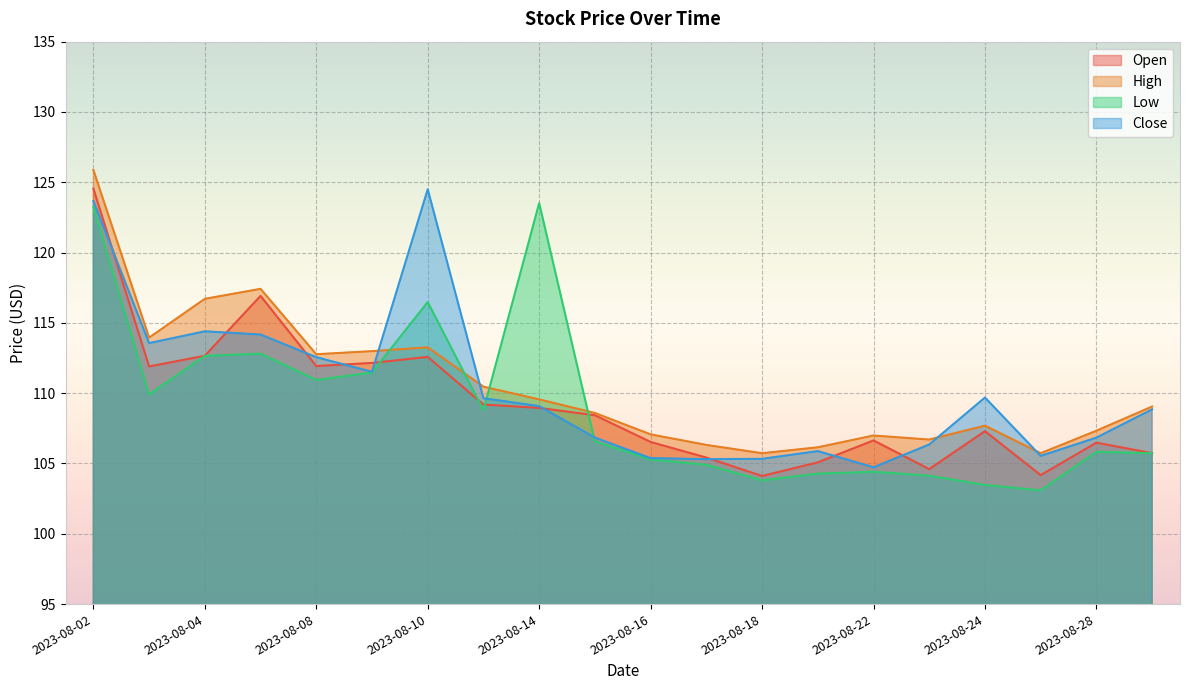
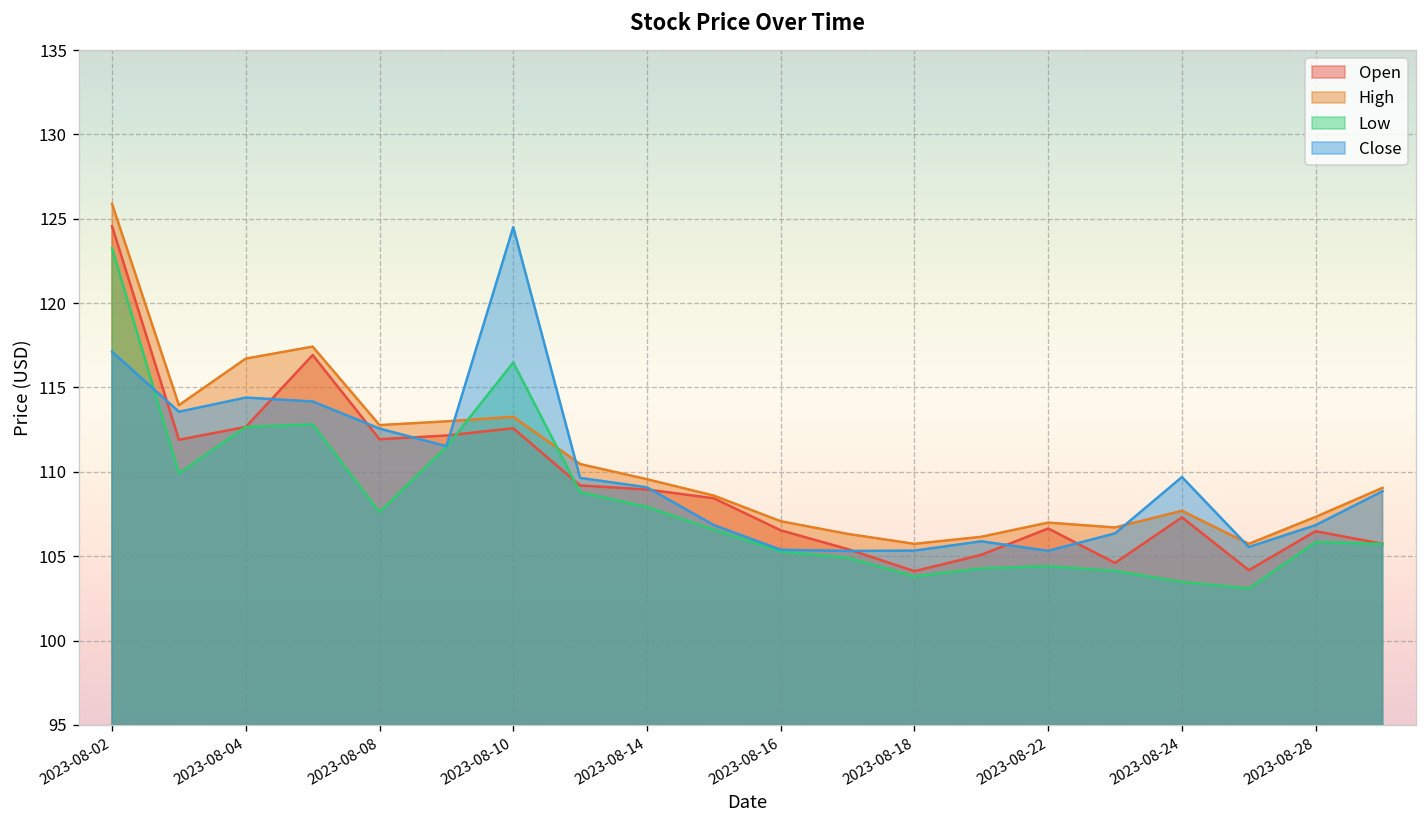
  {
    "Low": {
      "2023-08-02": 123.3,
-     "2023-08-08": 110.9,
+     "2023-08-08": 107.6,
      "2023-08-10": 116.5,
-     "2023-08-14": 123.5,
+     "2023-08-14": 107.9,
      "2023-08-18": 103.8,
      "2023-08-22": 104.4,
      "2023-08-24": 103.5,
      "2023-08-28": 105.8
    },
    "Close": {
-     "2023-08-02": 123.7,
+     "2023-08-02": 117.1,
      "2023-08-04": 114.4,
      "2023-08-08": 112.6,
      "2023-08-10": 124.5,
      "2023-08-18": 105.3,
-     "2023-08-22": 104.7,
+     "2023-08-22": 105.3,
      "2023-08-24": 109.7,
      "2023-08-28": 106.8
    }
  }
